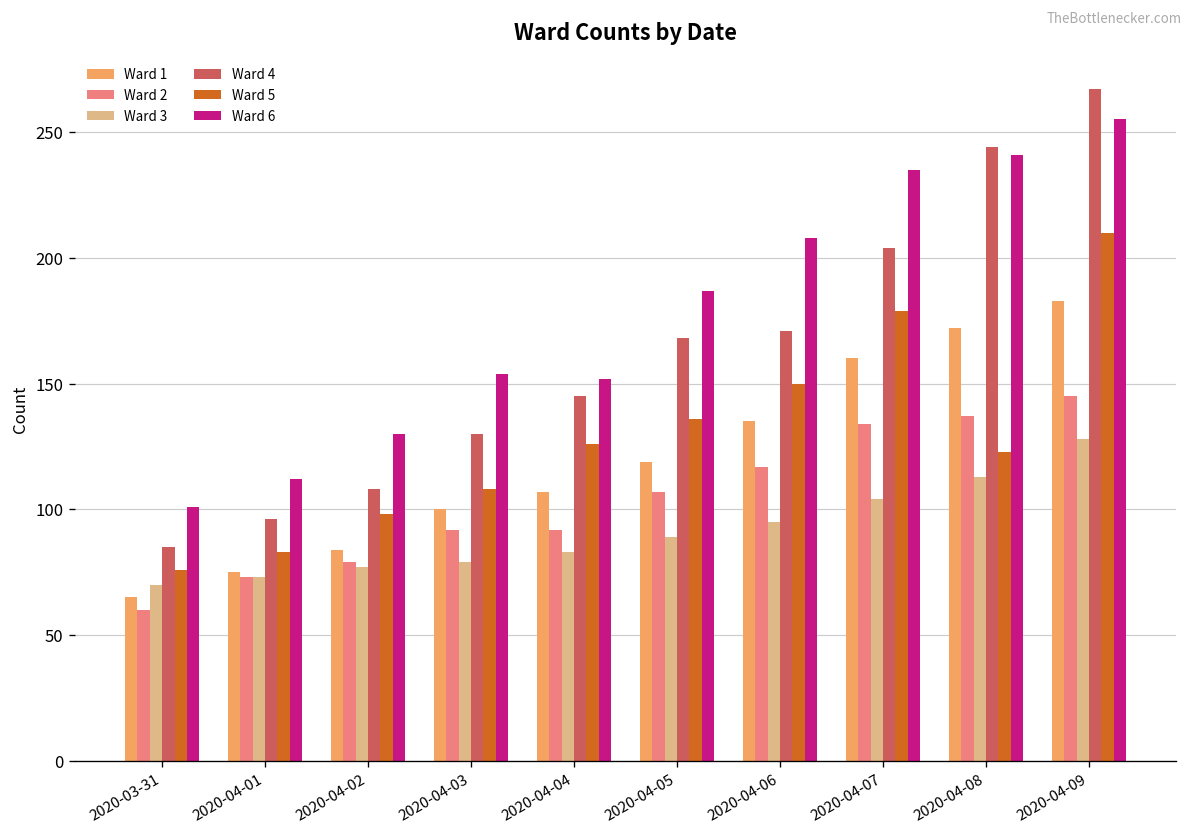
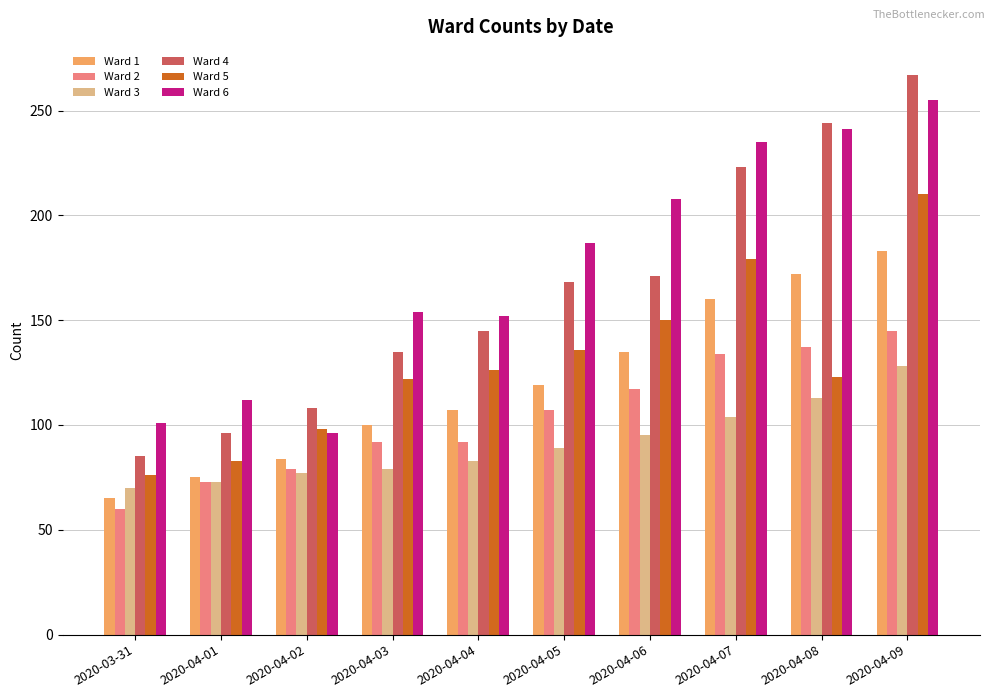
  {
    "Ward 4": {
      "2020-03-31": 85,
      "2020-04-01": 96,
      "2020-04-02": 108,
-     "2020-04-03": 130,
+     "2020-04-03": 135,
      "2020-04-04": 145,
      "2020-04-05": 168,
      "2020-04-06": 171,
-     "2020-04-07": 204,
+     "2020-04-07": 223,
      "2020-04-08": 244,
      "2020-04-09": 267
    },
    "Ward 5": {
      "2020-03-31": 76,
      "2020-04-01": 83,
      "2020-04-02": 98,
-     "2020-04-03": 108,
+     "2020-04-03": 122,
      "2020-04-04": 126,
      "2020-04-05": 136,
      "2020-04-06": 150,
      "2020-04-07": 179,
      "2020-04-08": 123,
      "2020-04-09": 210
    },
    "Ward 6": {
      "2020-03-31": 101,
      "2020-04-01": 112,
-     "2020-04-02": 130,
+     "2020-04-02": 96,
      "2020-04-03": 154,
      "2020-04-04": 152,
      "2020-04-05": 187,
      "2020-04-06": 208,
      "2020-04-07": 235,
      "2020-04-08": 241,
      "2020-04-09": 255
    }
  }
